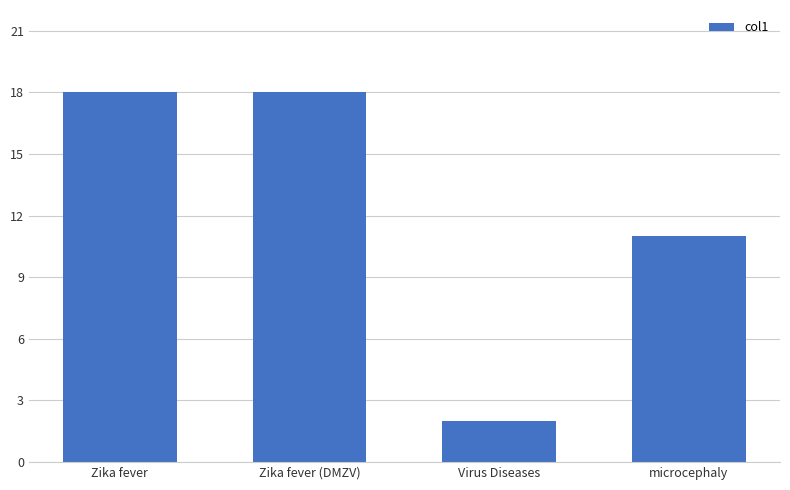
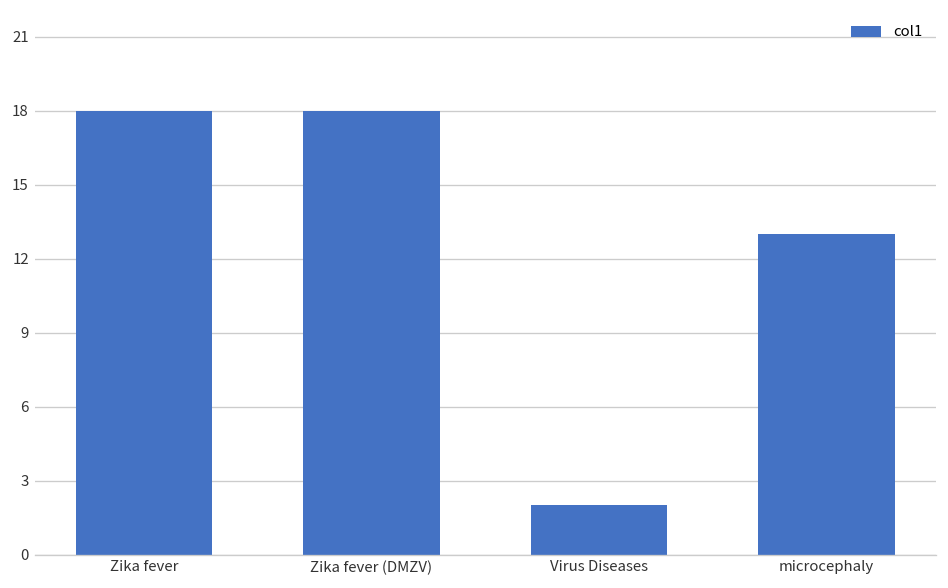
  {
    "Zika fever": 18,
    "Zika fever (DMZV)": 18,
    "Virus Diseases": 2,
-   "microcephaly": 11
+   "microcephaly": 13
  }
